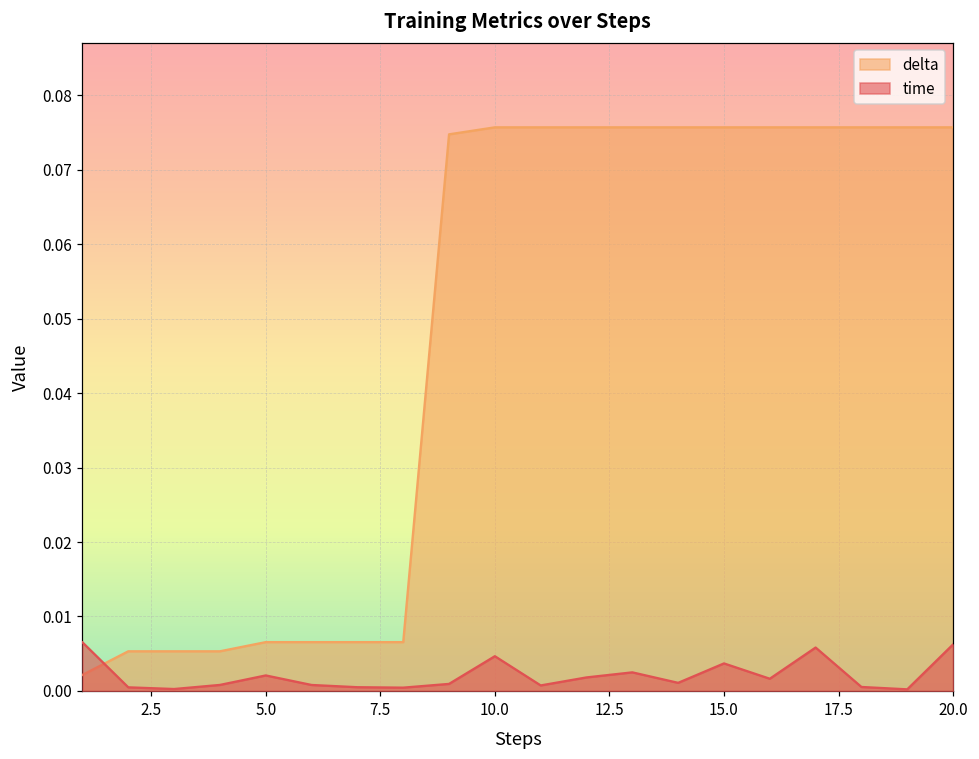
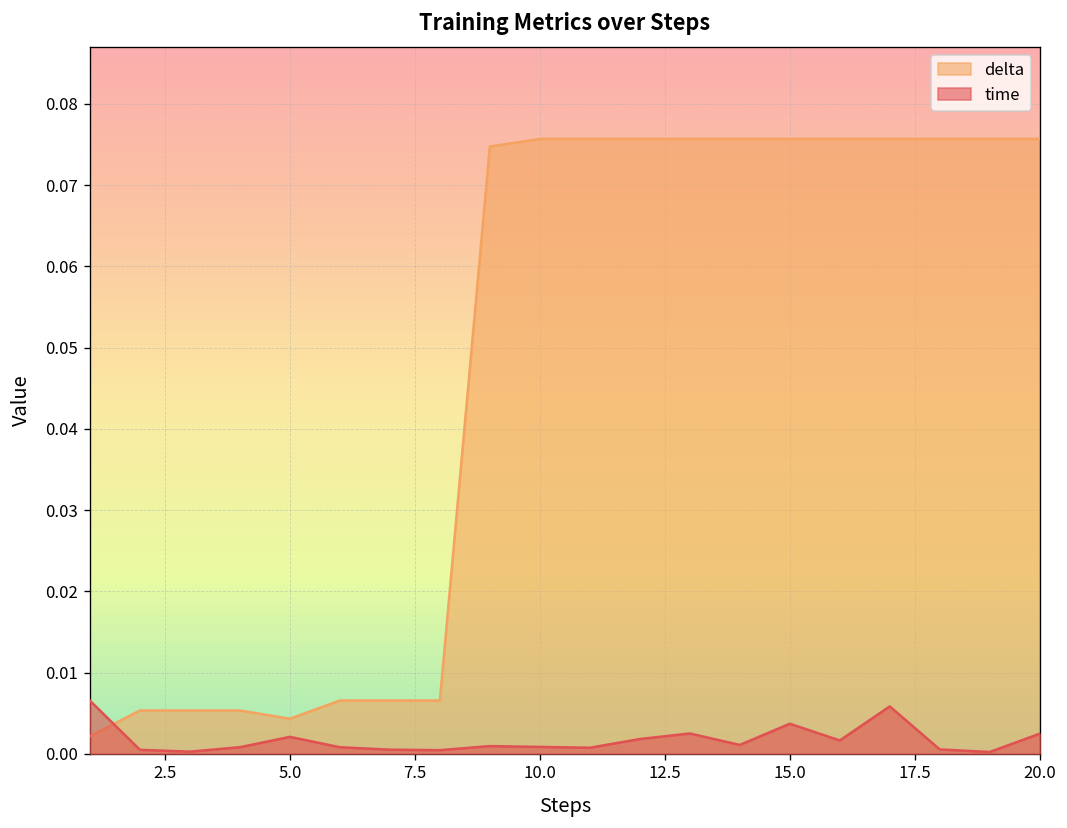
  {
    "delta": {
-     "5.0": 0.007,
+     "5.0": 0.004,
      "10.0": 0.076,
      "15.0": 0.076,
      "20.0": 0.076
    },
    "time": {
      "5.0": 0.002,
-     "10.0": 0.005,
+     "10.0": 0.001,
      "15.0": 0.004,
-     "20.0": 0.006
+     "20.0": 0.002
    }
  }
